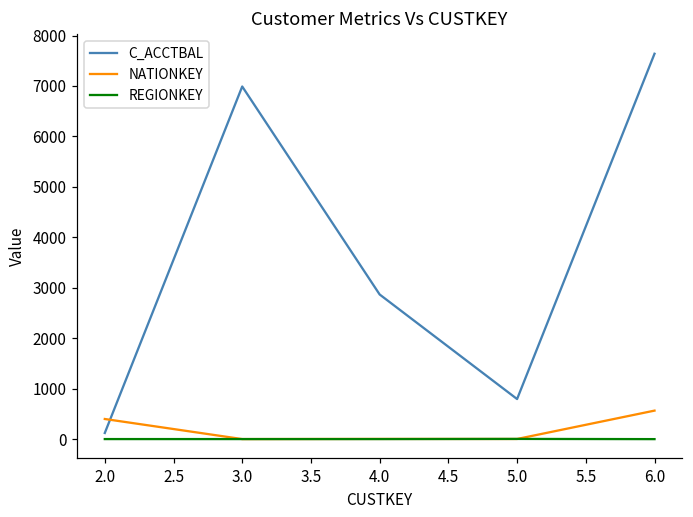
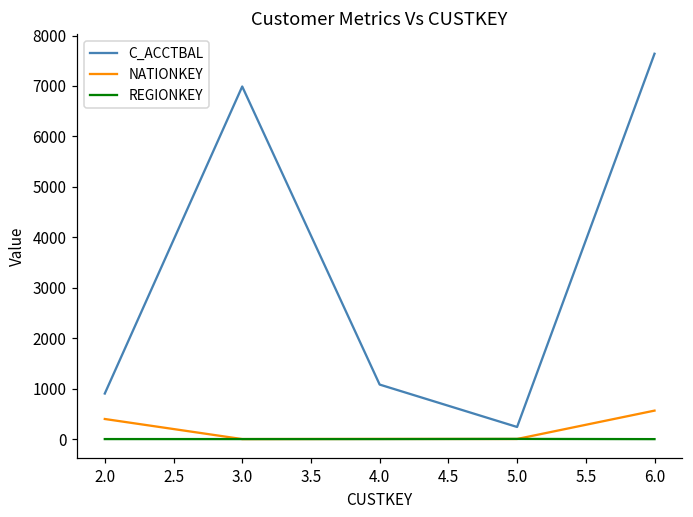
  {
    "C_ACCTBAL": {
-     "2.0": 100,
+     "2.0": 900,
      "3.0": 7000,
-     "4.0": 2900,
-     "5.0": 800,
+     "4.0": 1100,
+     "5.0": 200,
      "6.0": 7600
    },
    "NATIONKEY": {
      "2.0": 400,
      "6.0": 600
    },
    "REGIONKEY": {
      "2.0": 0,
      "6.0": 0
    }
  }
